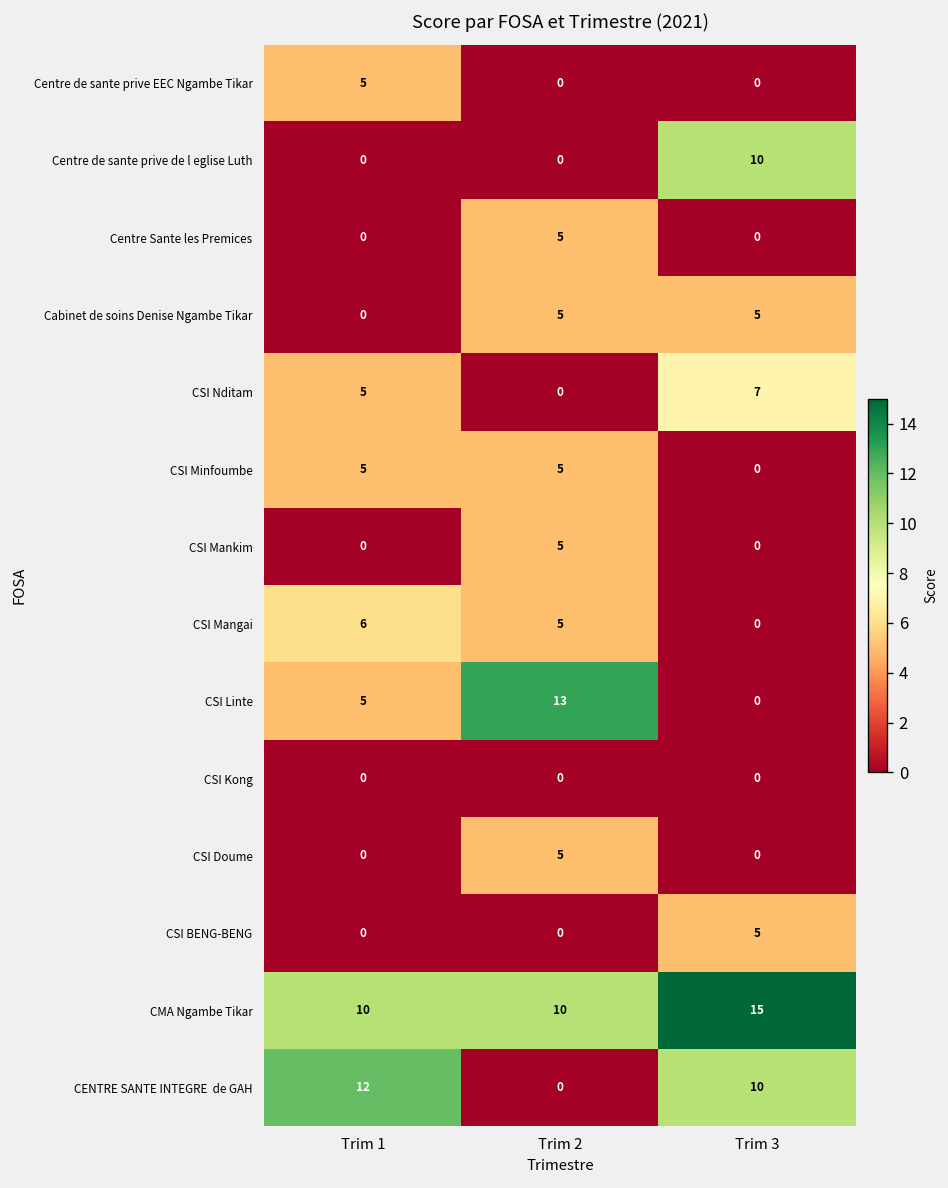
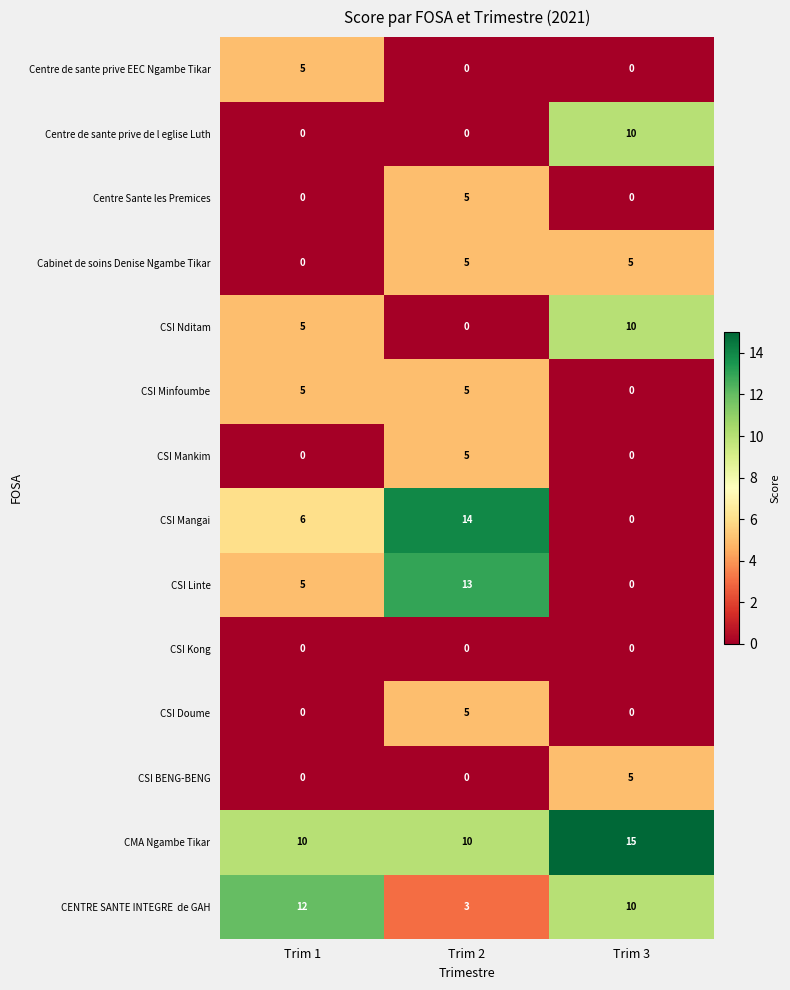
  {
    "Centre de sante prive EEC Ngambe Tikar": {
      "Trim 1": 5,
      "Trim 2": 0,
      "Trim 3": 0
    },
    "Centre de sante prive de l eglise Luth": {
      "Trim 1": 0,
      "Trim 2": 0,
      "Trim 3": 10
    },
    "Centre Sante les Premices": {
      "Trim 1": 0,
      "Trim 2": 5,
      "Trim 3": 0
    },
    "Cabinet de soins Denise Ngambe Tikar": {
      "Trim 1": 0,
      "Trim 2": 5,
      "Trim 3": 5
    },
    "CSI Nditam": {
      "Trim 1": 5,
      "Trim 2": 0,
-     "Trim 3": 7
+     "Trim 3": 10
    },
    "CSI Minfoumbe": {
      "Trim 1": 5,
      "Trim 2": 5,
      "Trim 3": 0
    },
    "CSI Mankim": {
      "Trim 1": 0,
      "Trim 2": 5,
      "Trim 3": 0
    },
    "CSI Mangai": {
      "Trim 1": 6,
-     "Trim 2": 5,
+     "Trim 2": 14,
      "Trim 3": 0
    },
    "CSI Linte": {
      "Trim 1": 5,
      "Trim 2": 13,
      "Trim 3": 0
    },
    "CSI Kong": {
      "Trim 1": 0,
      "Trim 2": 0,
      "Trim 3": 0
    },
    "CSI Doume": {
      "Trim 1": 0,
      "Trim 2": 5,
      "Trim 3": 0
    },
    "CSI BENG-BENG": {
      "Trim 1": 0,
      "Trim 2": 0,
      "Trim 3": 5
    },
    "CMA Ngambe Tikar": {
      "Trim 1": 10,
      "Trim 2": 10,
      "Trim 3": 15
    },
    "CENTRE SANTE INTEGRE de GAH": {
      "Trim 1": 12,
-     "Trim 2": 0,
+     "Trim 2": 3,
      "Trim 3": 10
    }
  }
